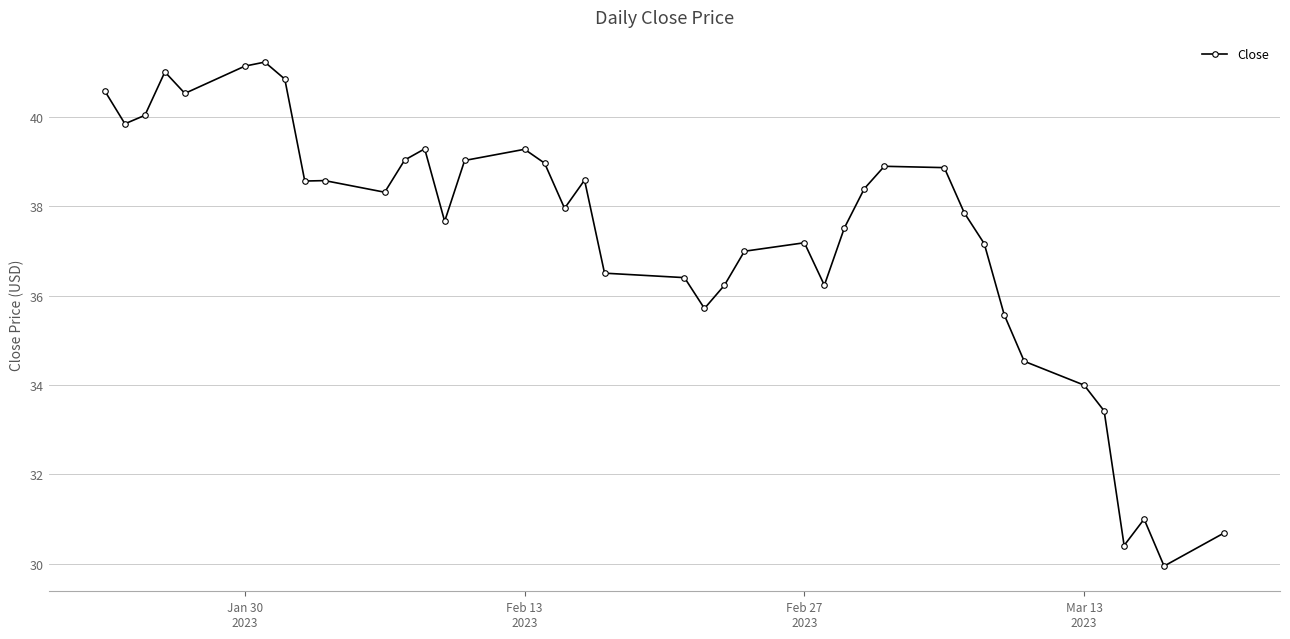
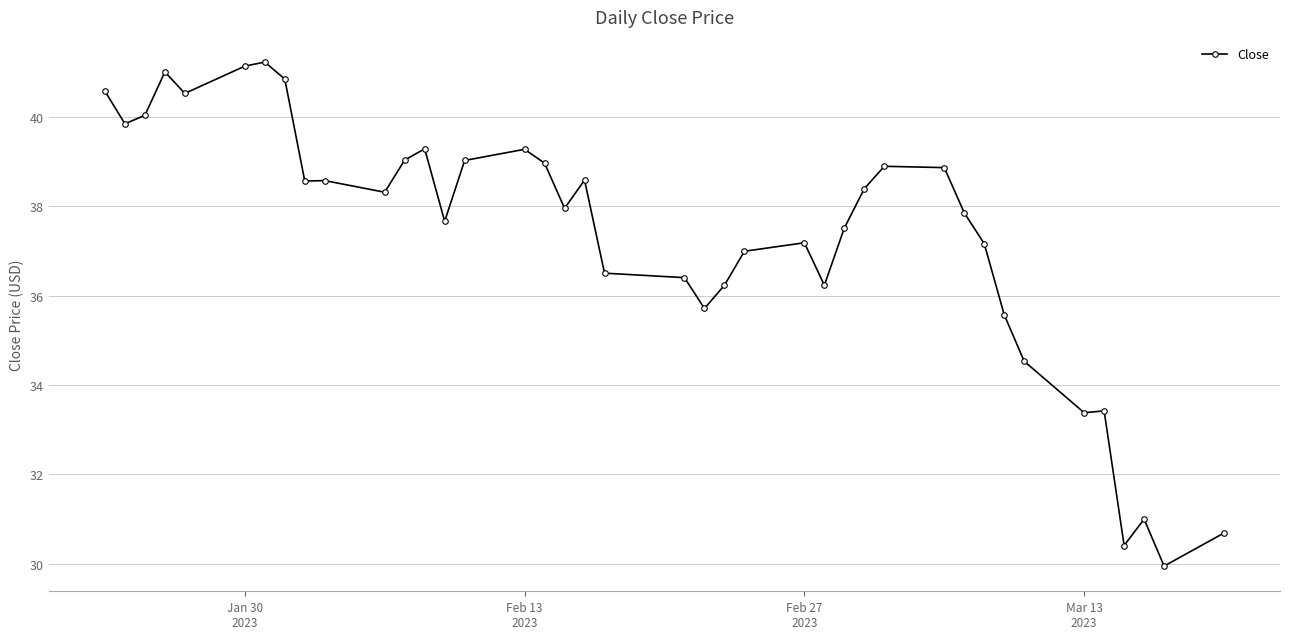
  {
    "Jan 30 2023": 41.1,
    "Feb 13 2023": 39.3,
    "Feb 27 2023": 37.2,
-   "Mar 13 2023": 34.0
+   "Mar 13 2023": 33.4
  }
